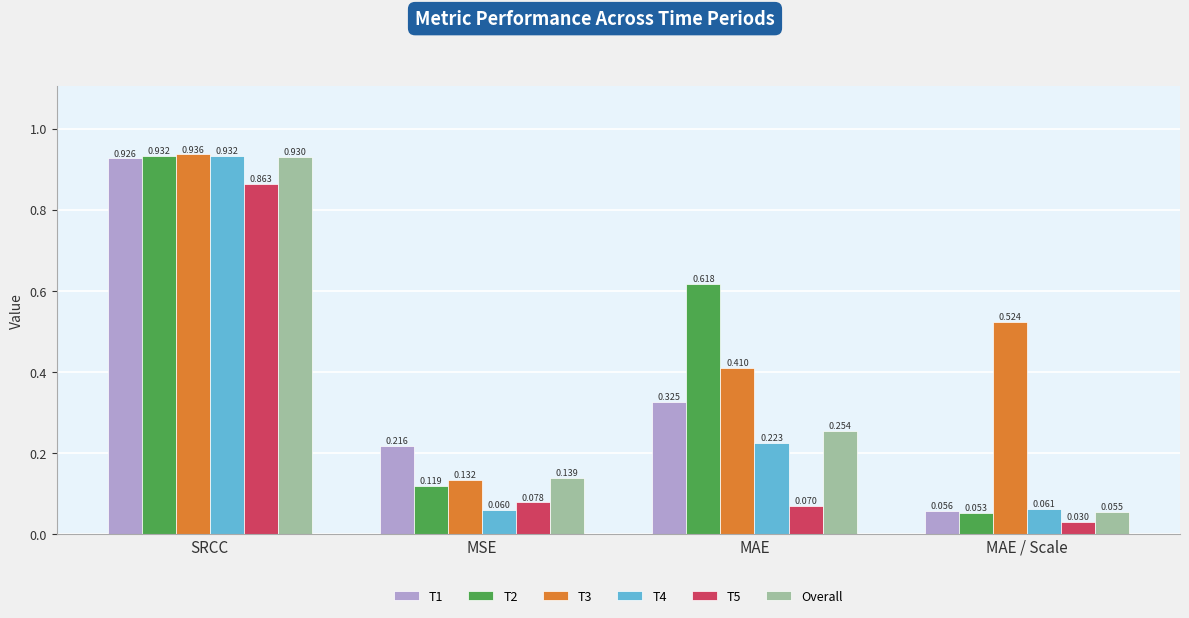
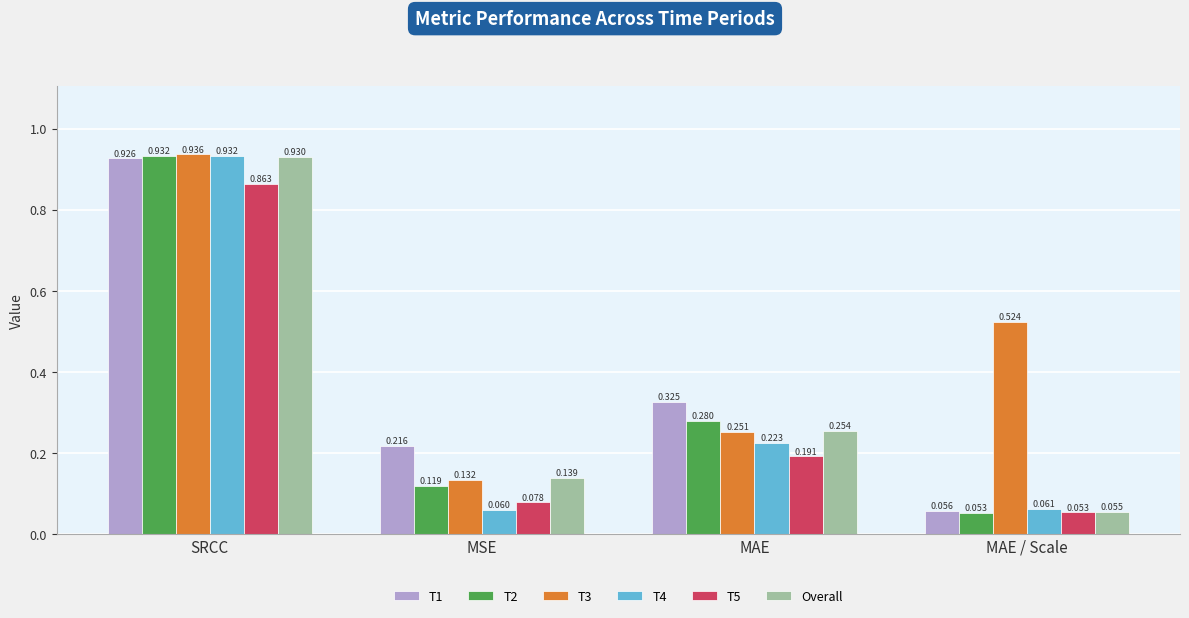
  {
    "T2": {
      "SRCC": 0.932,
      "MSE": 0.119,
-     "MAE": 0.618,
+     "MAE": 0.280,
      "MAE / Scale": 0.053
    },
    "T3": {
      "SRCC": 0.936,
      "MSE": 0.132,
-     "MAE": 0.410,
+     "MAE": 0.251,
      "MAE / Scale": 0.524
    },
    "T4": {
      "SRCC": 0.932,
      "MSE": 0.060,
      "MAE": 0.223,
      "MAE / Scale": 0.061
    },
    "T5": {
      "SRCC": 0.863,
      "MSE": 0.078,
-     "MAE": 0.070,
-     "MAE / Scale": 0.030
+     "MAE": 0.191,
+     "MAE / Scale": 0.053
    }
  }
